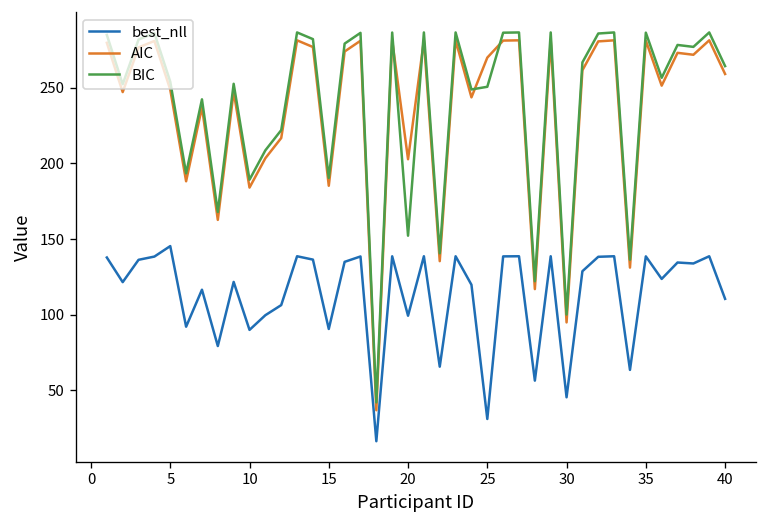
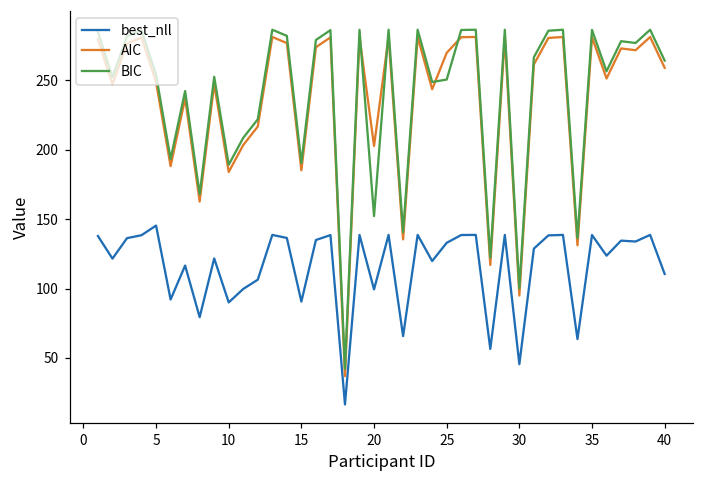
  {
    "best_nll": {
      "5": 145,
      "10": 90,
      "15": 91,
      "20": 99,
-     "25": 31,
+     "25": 133,
      "30": 45,
      "35": 139,
      "40": 110
    },
    "AIC": {
      "10": 184,
      "15": 185,
      "20": 203,
      "25": 270,
      "30": 95,
      "35": 281,
      "40": 259
    },
    "BIC": {
      "10": 189,
      "15": 190,
      "20": 152,
      "25": 251,
      "30": 100,
      "35": 286,
      "40": 264
    }
  }
